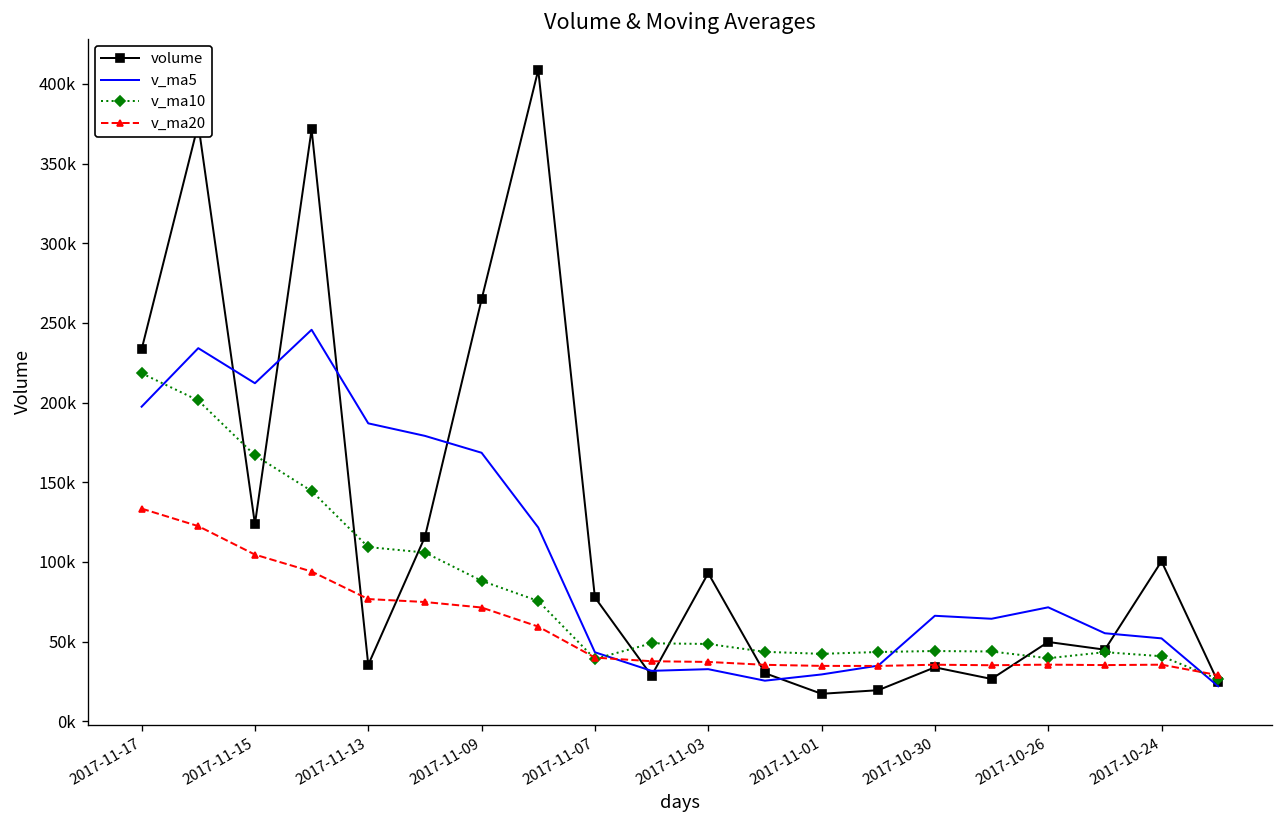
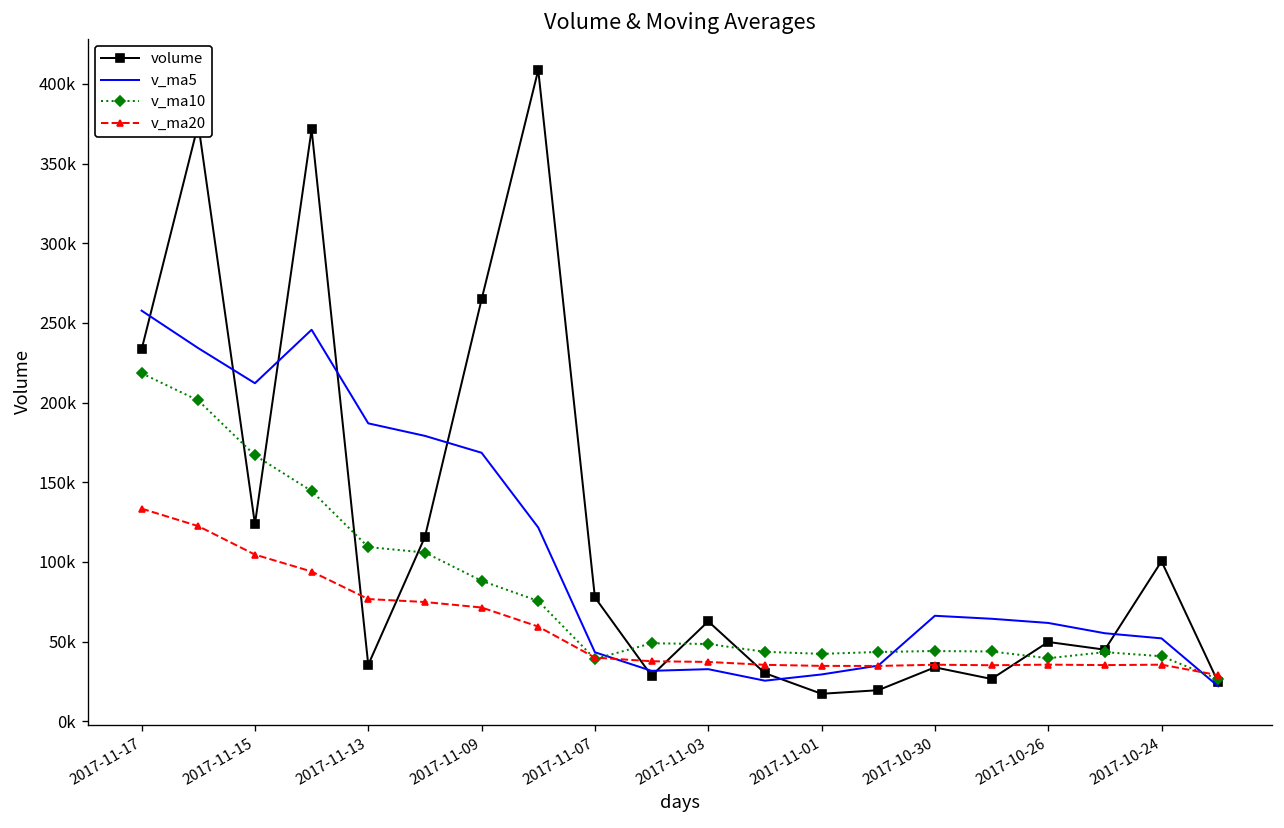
  {
    "volume": {
      "2017-11-17": 233000,
      "2017-11-15": 124000,
      "2017-11-13": 35000,
      "2017-11-09": 265000,
      "2017-11-07": 78000,
-     "2017-11-03": 93000,
+     "2017-11-03": 63000,
      "2017-11-01": 17000,
      "2017-10-26": 50000,
      "2017-10-24": 100000
    },
    "v_ma5": {
-     "2017-11-17": 197000,
+     "2017-11-17": 258000,
      "2017-11-15": 212000,
      "2017-11-13": 187000,
      "2017-11-09": 168000,
      "2017-11-07": 43000,
      "2017-11-03": 33000,
      "2017-11-01": 29000,
      "2017-10-30": 66000,
-     "2017-10-26": 71000,
+     "2017-10-26": 62000,
      "2017-10-24": 52000
    },
    "v_ma10": {
      "2017-11-17": 218000,
      "2017-11-15": 167000,
      "2017-11-13": 109000,
      "2017-11-09": 88000,
      "2017-11-03": 48000,
      "2017-11-01": 42000,
      "2017-10-30": 44000,
      "2017-10-26": 40000,
      "2017-10-24": 41000
    },
    "v_ma20": {
      "2017-11-17": 133000,
      "2017-11-15": 105000,
      "2017-11-13": 77000,
      "2017-11-09": 71000,
      "2017-11-03": 37000,
      "2017-11-01": 35000,
      "2017-10-26": 36000,
      "2017-10-24": 35000
    }
  }
